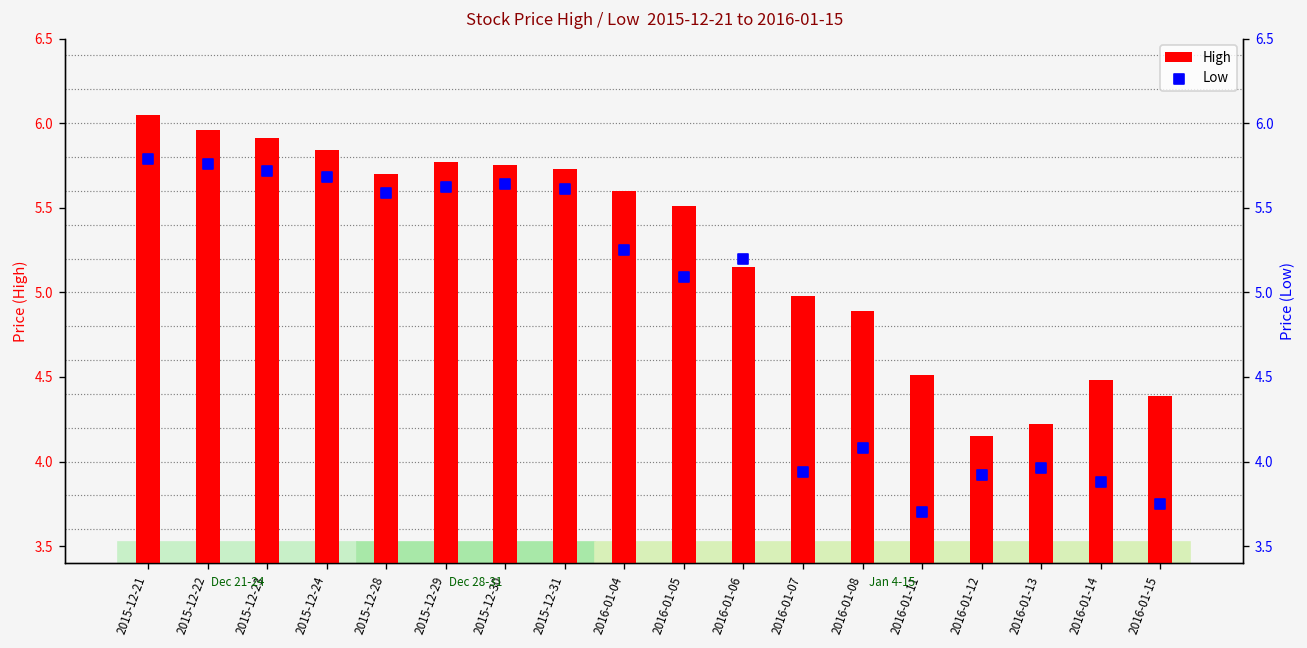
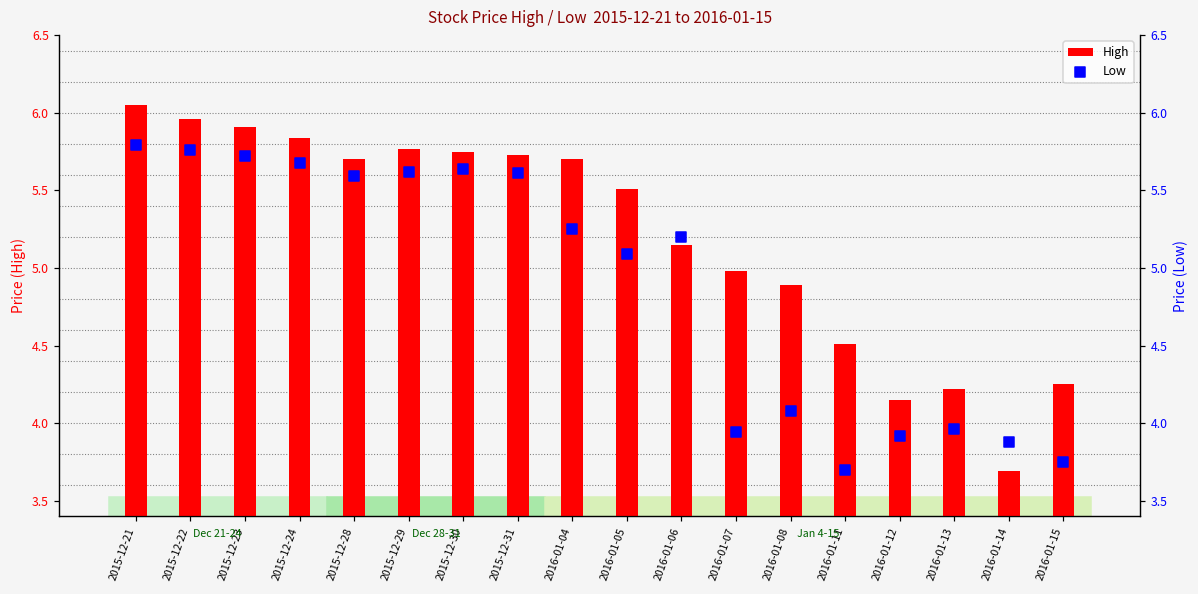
  {
    "High": {
      "2015-12-21": 6.05,
      "2015-12-22": 5.96,
      "2015-12-23": 5.91,
      "2015-12-24": 5.84,
      "2015-12-28": 5.70,
      "2015-12-29": 5.77,
      "2015-12-30": 5.75,
      "2015-12-31": 5.73,
-     "2016-01-04": 5.6,
+     "2016-01-04": 5.7,
      "2016-01-05": 5.51,
      "2016-01-06": 5.15,
      "2016-01-07": 4.98,
      "2016-01-08": 4.89,
      "2016-01-11": 4.51,
      "2016-01-12": 4.15,
      "2016-01-13": 4.22,
-     "2016-01-14": 4.48,
-     "2016-01-15": 4.39
+     "2016-01-14": 3.69,
+     "2016-01-15": 4.25
    }
  }
